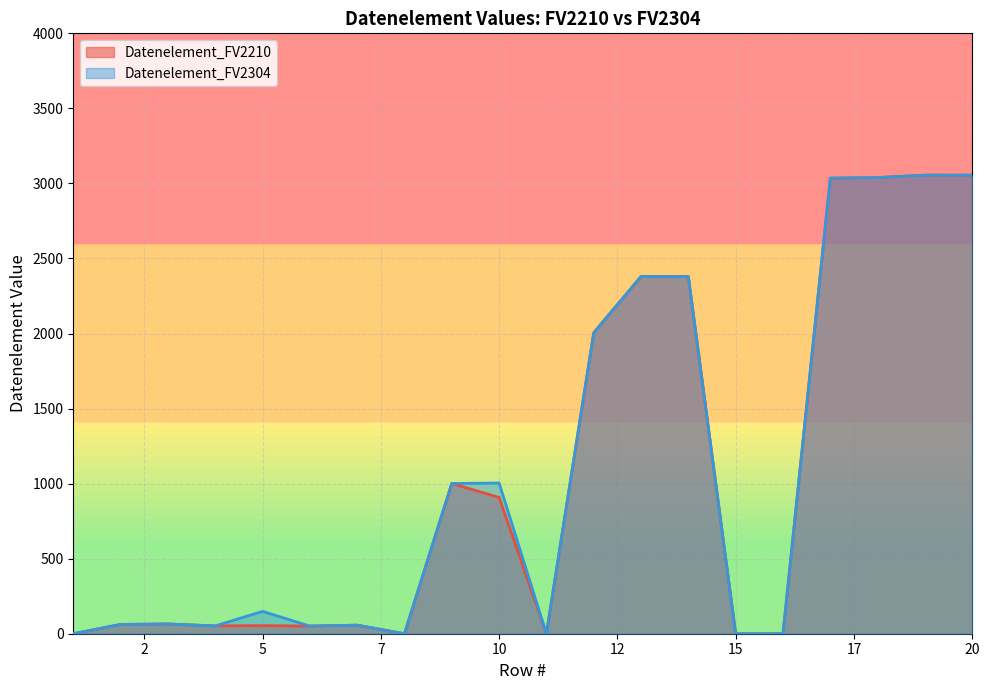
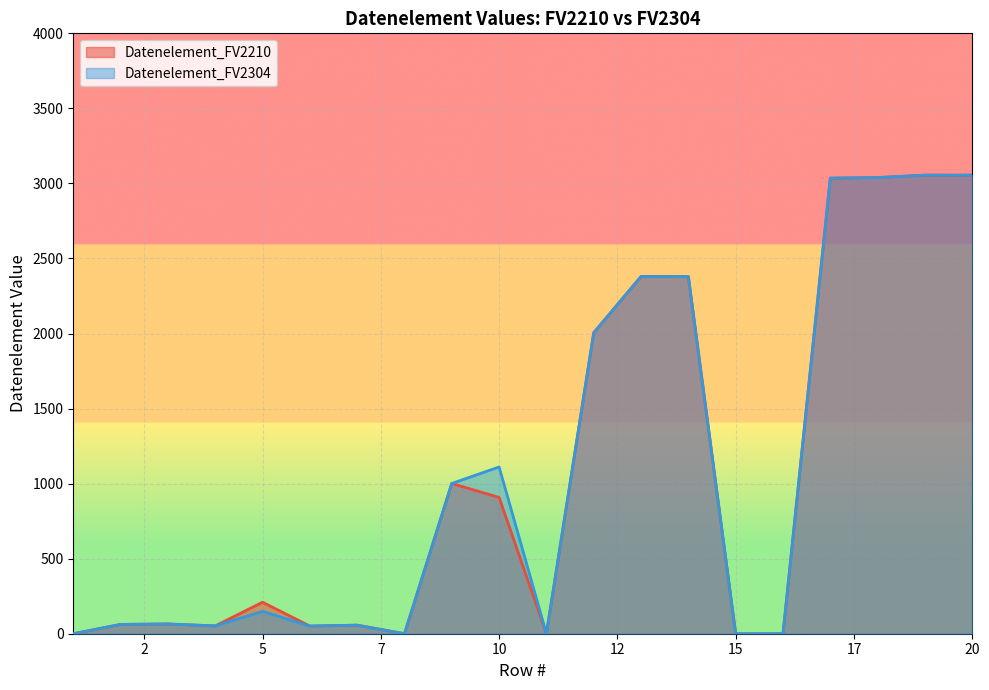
  {
    "Datenelement_FV2210": {
-     "5": 50,
+     "5": 210,
      "10": 910
    },
    "Datenelement_FV2304": {
      "5": 150,
-     "10": 1000
+     "10": 1110
    }
  }
